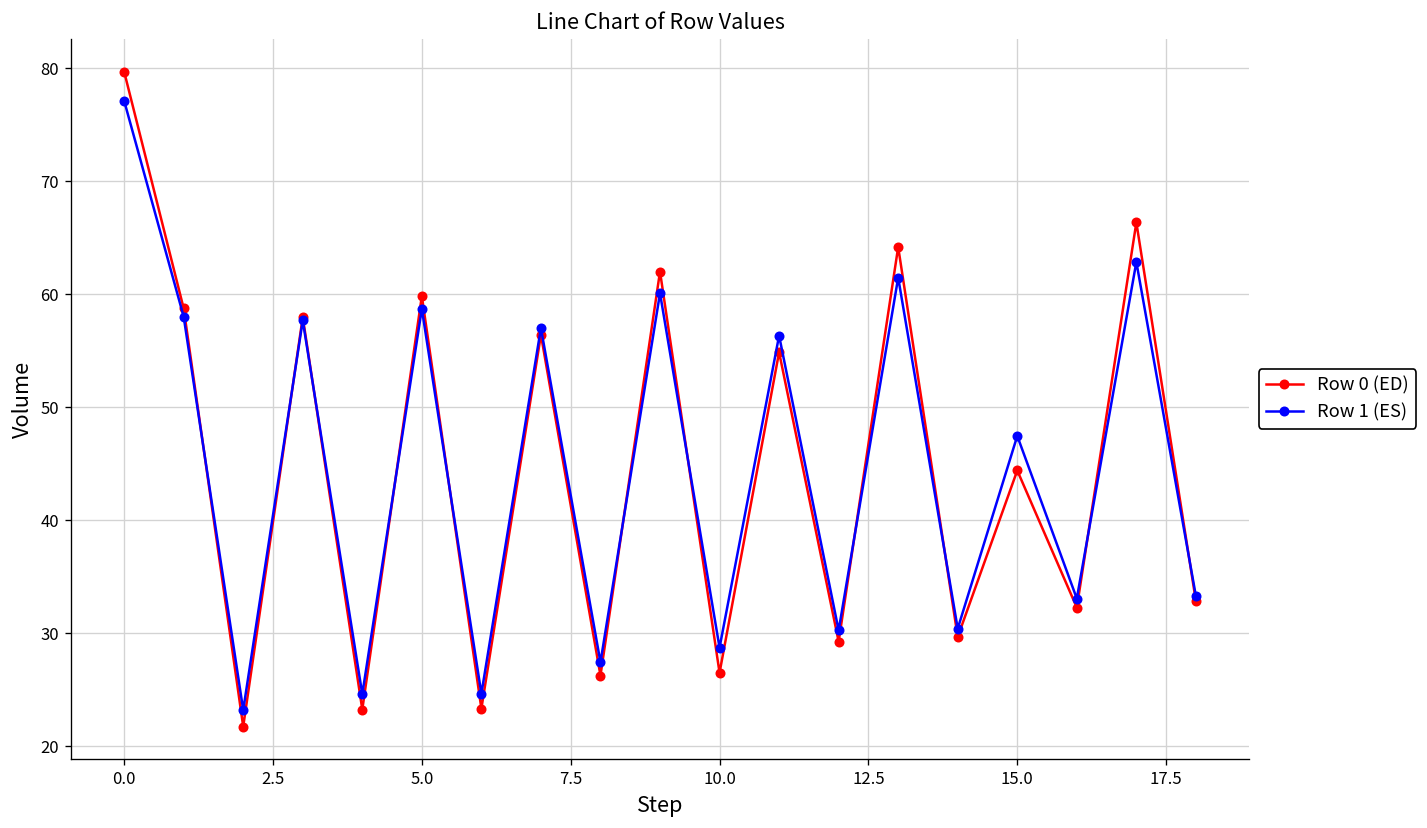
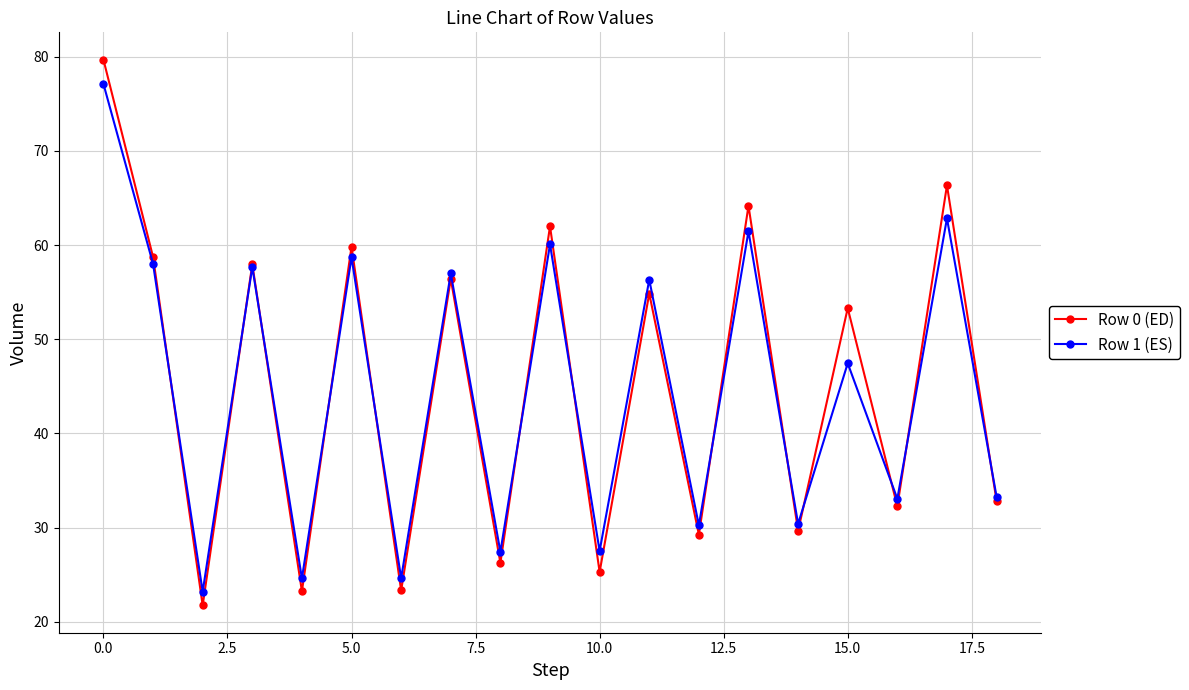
  {
    "Row 0 (ED)": {
      "0.0": 80,
      "5.0": 60,
-     "10.0": 26,
-     "15.0": 44
+     "10.0": 25,
+     "15.0": 53
    },
    "Row 1 (ES)": {
      "0.0": 77,
      "5.0": 59,
-     "10.0": 29,
+     "10.0": 28,
      "15.0": 47
    }
  }
